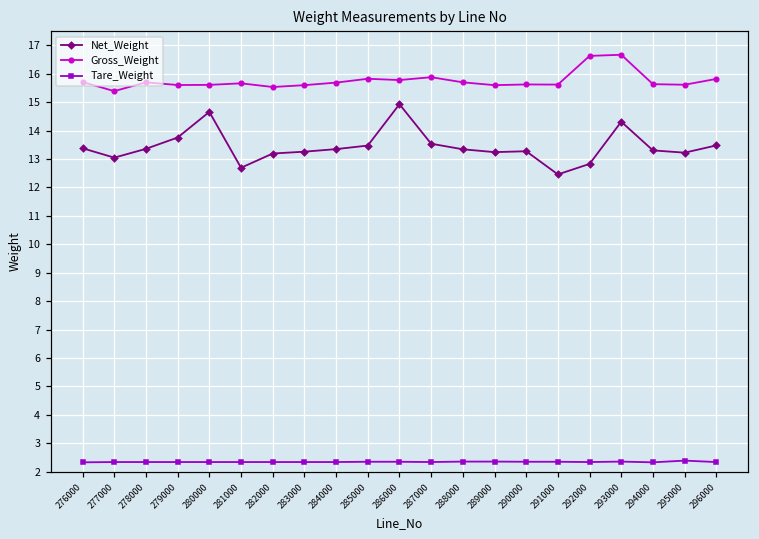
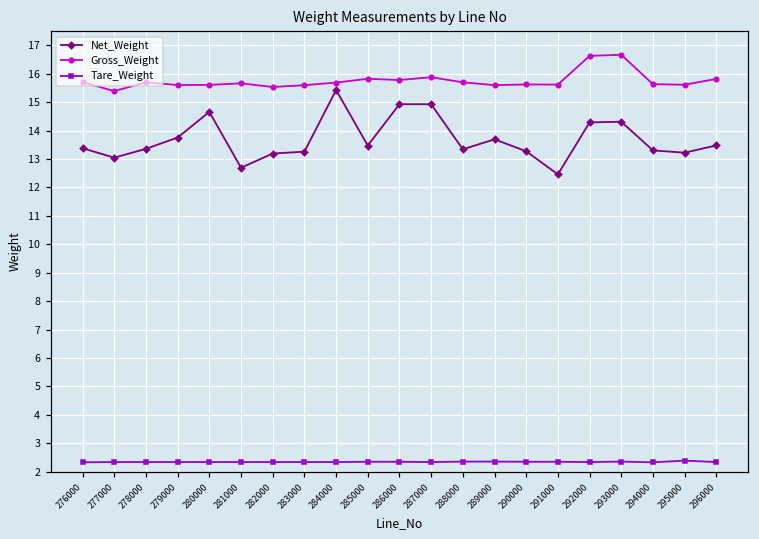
  {
    "Net_Weight": {
      "276000": 13.4,
      "277000": 13.1,
      "278000": 13.4,
      "279000": 13.8,
      "280000": 14.7,
      "281000": 12.7,
      "282000": 13.2,
      "283000": 13.3,
-     "284000": 13.4,
+     "284000": 15.4,
      "285000": 13.5,
      "286000": 14.9,
-     "287000": 13.5,
+     "287000": 14.9,
      "288000": 13.3,
-     "289000": 13.2,
+     "289000": 13.7,
      "290000": 13.3,
      "291000": 12.5,
-     "292000": 12.8,
+     "292000": 14.3,
      "293000": 14.3,
      "294000": 13.3,
      "295000": 13.2,
      "296000": 13.5
    }
  }
